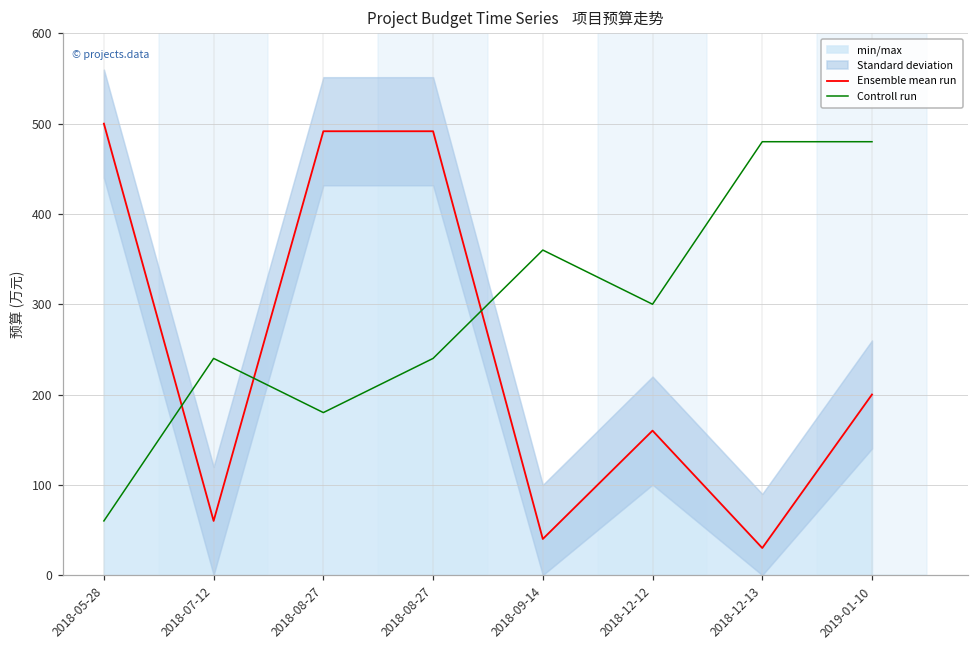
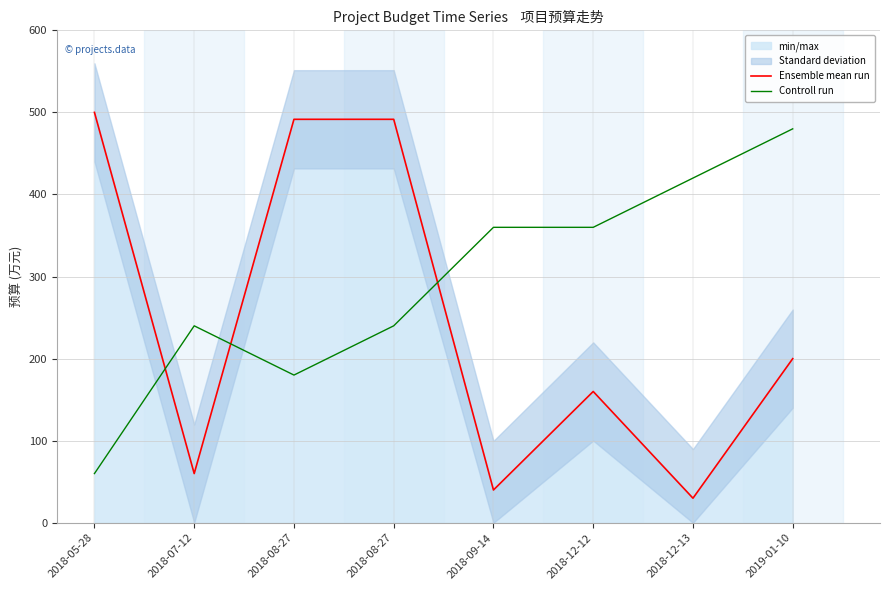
  {
    "Controll run": {
      "2018-05-28": 60,
      "2018-07-12": 240,
      "2018-09-14": 360,
-     "2018-12-12": 300,
-     "2018-12-13": 480,
+     "2018-12-12": 360,
+     "2018-12-13": 420,
      "2019-01-10": 480
    }
  }
